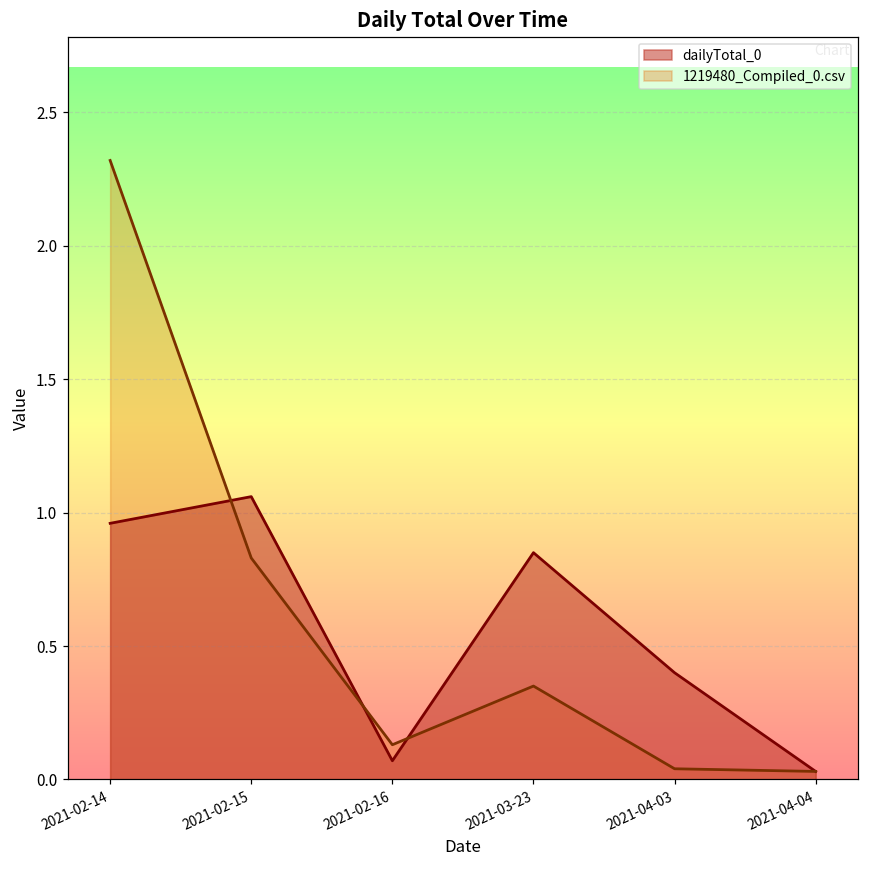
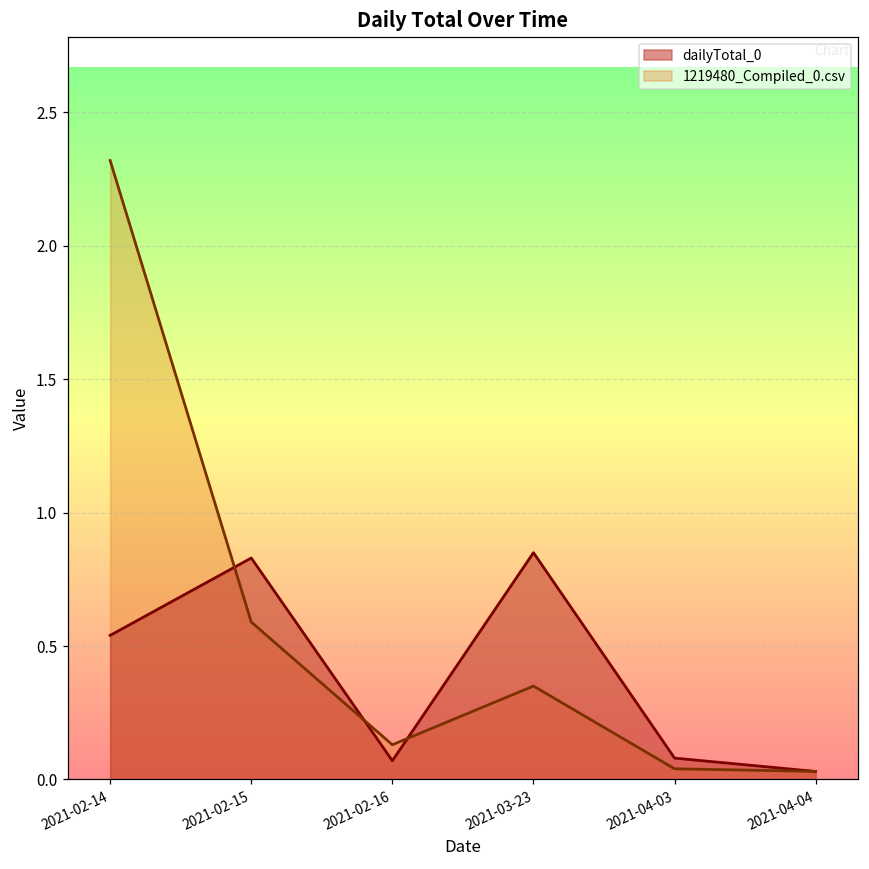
  {
    "dailyTotal_0": {
-     "2021-02-14": 0.96,
-     "2021-02-15": 1.06,
+     "2021-02-14": 0.54,
+     "2021-02-15": 0.83,
      "2021-02-16": 0.07,
      "2021-03-23": 0.85,
-     "2021-04-03": 0.40
+     "2021-04-03": 0.08
    },
    "1219480_Compiled_0.csv": {
      "2021-02-14": 2.32,
-     "2021-02-15": 0.83,
+     "2021-02-15": 0.59,
      "2021-02-16": 0.13,
      "2021-03-23": 0.35,
      "2021-04-03": 0.04
    }
  }
